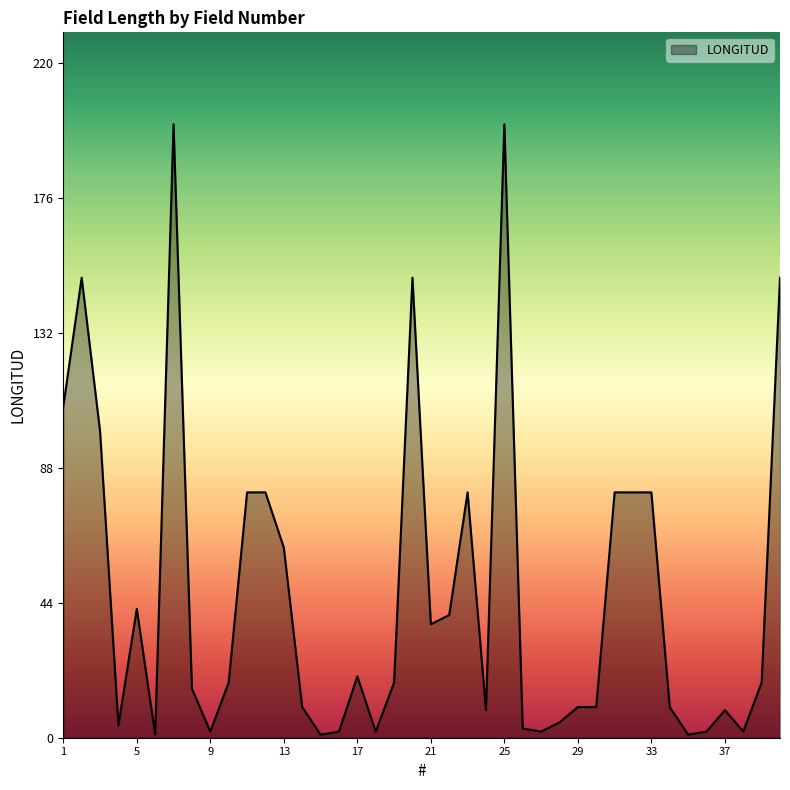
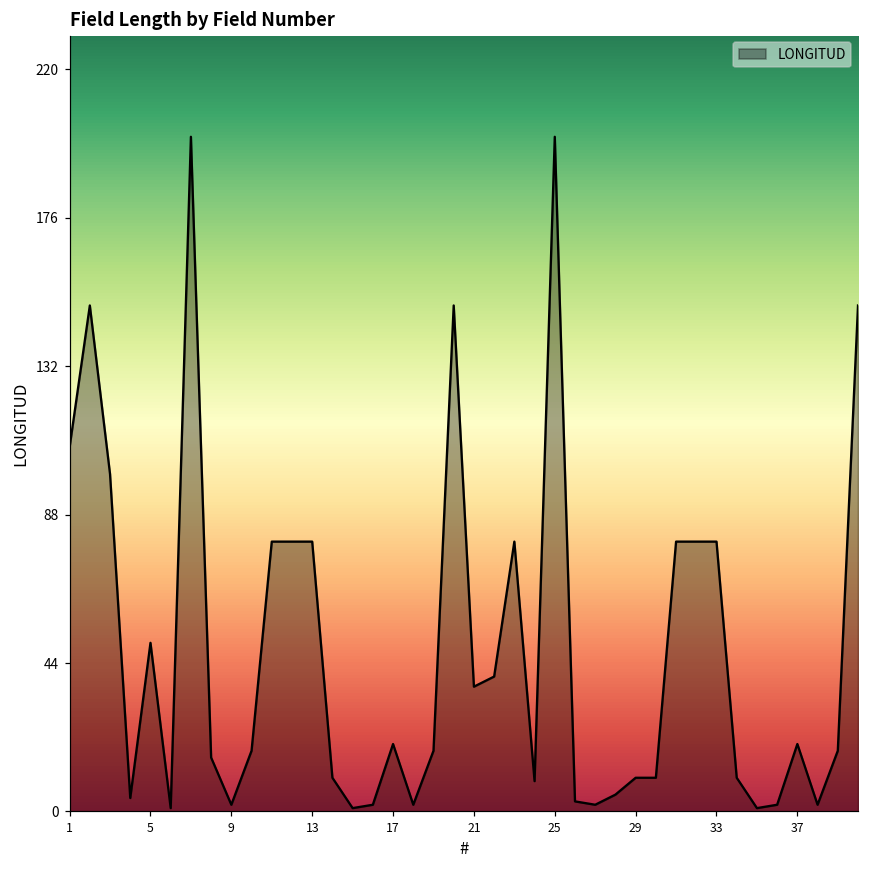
  {
    "1": 108,
-   "5": 42,
+   "5": 50,
    "9": 2,
-   "13": 62,
+   "13": 80,
    "17": 20,
    "21": 37,
    "25": 200,
    "29": 10,
    "33": 80,
-   "37": 9
+   "37": 20
  }
